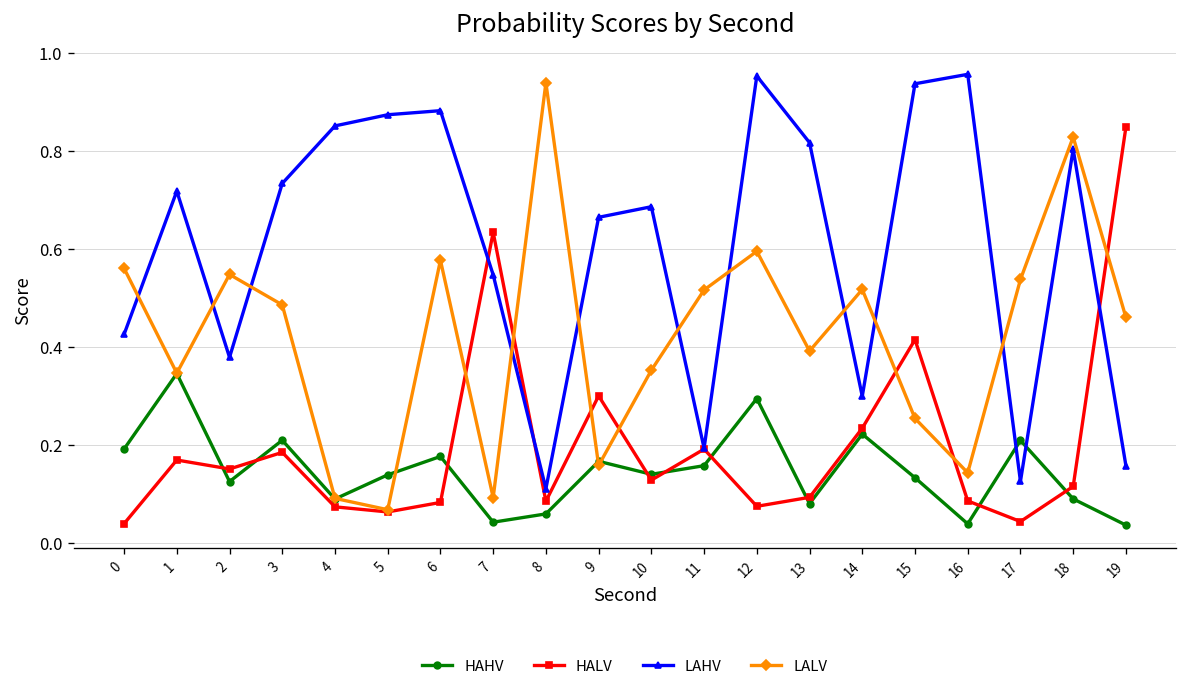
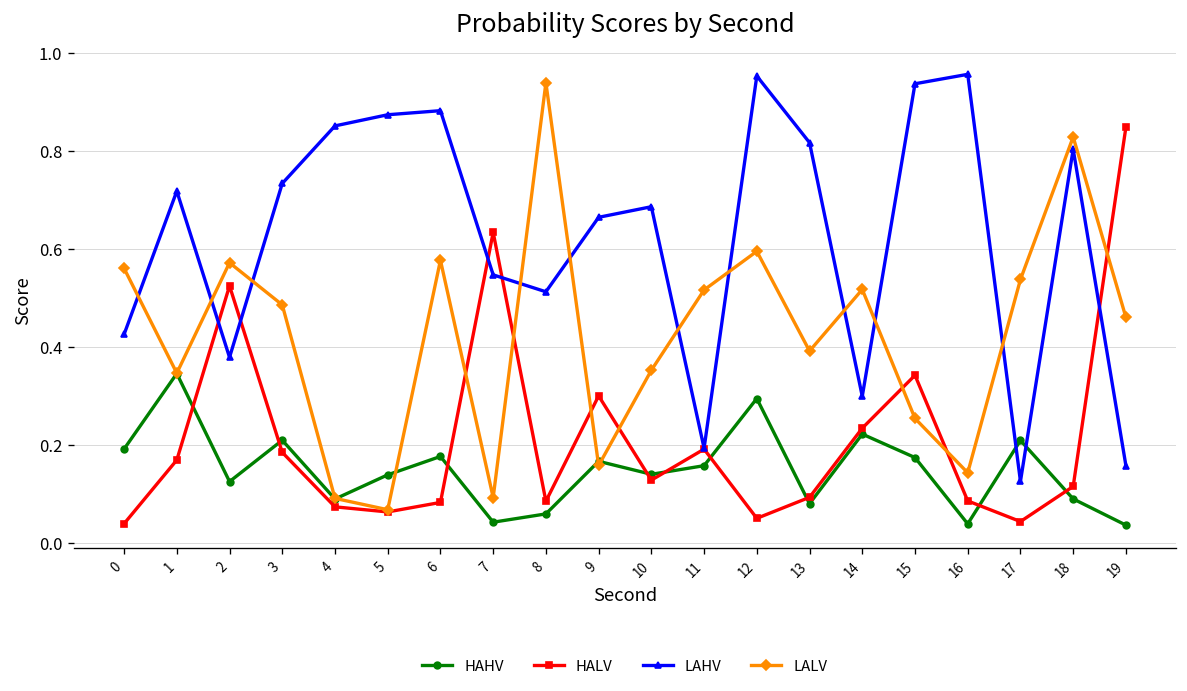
  {
    "HAHV": {
      "0": 0.19,
      "2": 0.13,
      "3": 0.21,
      "5": 0.14,
      "6": 0.18,
      "7": 0.04,
      "8": 0.06,
      "9": 0.17,
      "10": 0.14,
      "11": 0.16,
      "12": 0.30,
      "13": 0.08,
      "14": 0.22,
-     "15": 0.13,
+     "15": 0.17,
      "16": 0.04,
      "17": 0.21,
      "18": 0.09,
      "19": 0.04
    },
    "HALV": {
      "0": 0.04,
      "1": 0.17,
-     "2": 0.15,
+     "2": 0.52,
      "3": 0.19,
      "4": 0.07,
      "6": 0.08,
      "7": 0.63,
      "8": 0.09,
      "9": 0.30,
      "10": 0.13,
-     "12": 0.08,
+     "12": 0.05,
      "13": 0.09,
      "14": 0.23,
-     "15": 0.42,
+     "15": 0.34,
      "16": 0.09,
      "17": 0.04,
      "18": 0.12,
      "19": 0.85
    },
    "LAHV": {
      "0": 0.43,
      "1": 0.72,
      "2": 0.38,
      "3": 0.73,
      "4": 0.85,
      "5": 0.87,
      "6": 0.88,
      "7": 0.55,
-     "8": 0.11,
+     "8": 0.51,
      "9": 0.66,
      "10": 0.69,
      "12": 0.95,
      "13": 0.82,
      "14": 0.30,
      "15": 0.94,
      "16": 0.96,
      "17": 0.13,
      "18": 0.80,
      "19": 0.16
    },
    "LALV": {
      "0": 0.56,
-     "2": 0.55,
+     "2": 0.57,
      "3": 0.49,
      "6": 0.58,
      "7": 0.09,
      "8": 0.94,
      "9": 0.16,
      "10": 0.35,
      "11": 0.52,
      "12": 0.60,
      "13": 0.39,
      "14": 0.52,
      "15": 0.25,
      "16": 0.14,
      "17": 0.54,
      "18": 0.83,
      "19": 0.46
    }
  }
